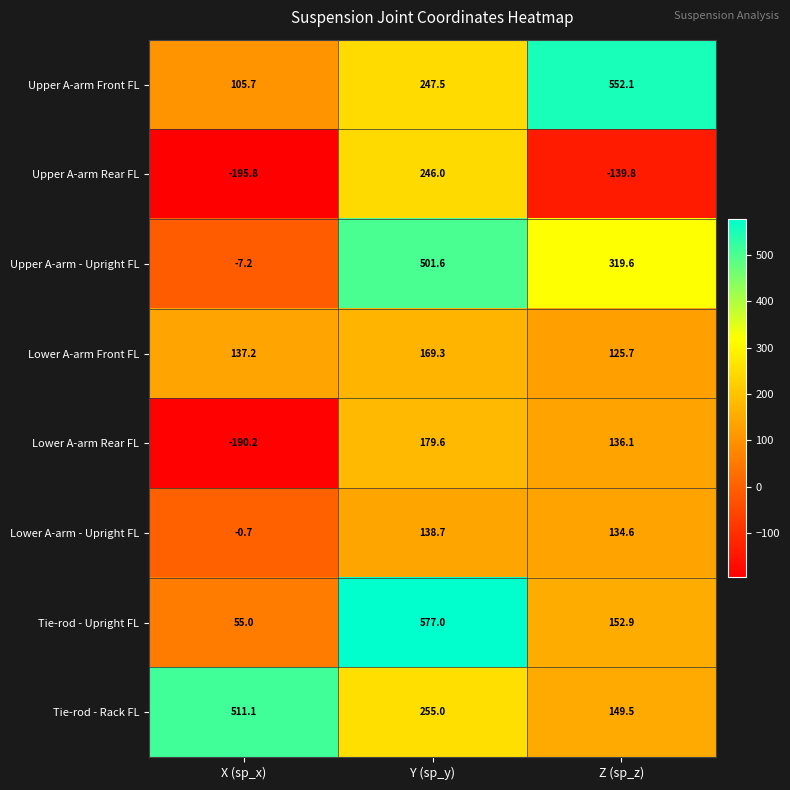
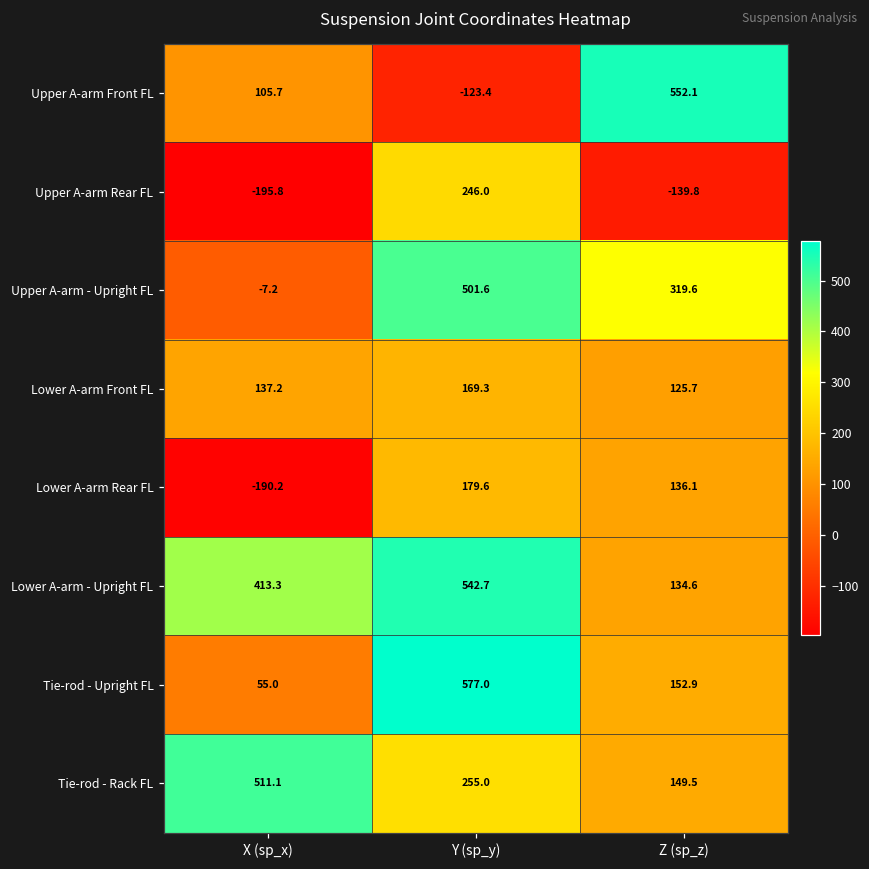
  {
    "Upper A-arm Front FL": {
      "X (sp_x)": 105.7,
-     "Y (sp_y)": 247.5,
+     "Y (sp_y)": -123.4,
      "Z (sp_z)": 552.1
    },
    "Upper A-arm Rear FL": {
      "X (sp_x)": -195.8,
      "Y (sp_y)": 246.0,
      "Z (sp_z)": -139.8
    },
    "Upper A-arm - Upright FL": {
      "X (sp_x)": -7.2,
      "Y (sp_y)": 501.6,
      "Z (sp_z)": 319.6
    },
    "Lower A-arm Front FL": {
      "X (sp_x)": 137.2,
      "Y (sp_y)": 169.3,
      "Z (sp_z)": 125.7
    },
    "Lower A-arm Rear FL": {
      "X (sp_x)": -190.2,
      "Y (sp_y)": 179.6,
      "Z (sp_z)": 136.1
    },
    "Lower A-arm - Upright FL": {
-     "X (sp_x)": -0.7,
-     "Y (sp_y)": 138.7,
+     "X (sp_x)": 413.3,
+     "Y (sp_y)": 542.7,
      "Z (sp_z)": 134.6
    },
    "Tie-rod - Upright FL": {
      "X (sp_x)": 55.0,
      "Y (sp_y)": 577.0,
      "Z (sp_z)": 152.9
    },
    "Tie-rod - Rack FL": {
      "X (sp_x)": 511.1,
      "Y (sp_y)": 255.0,
      "Z (sp_z)": 149.5
    }
  }
